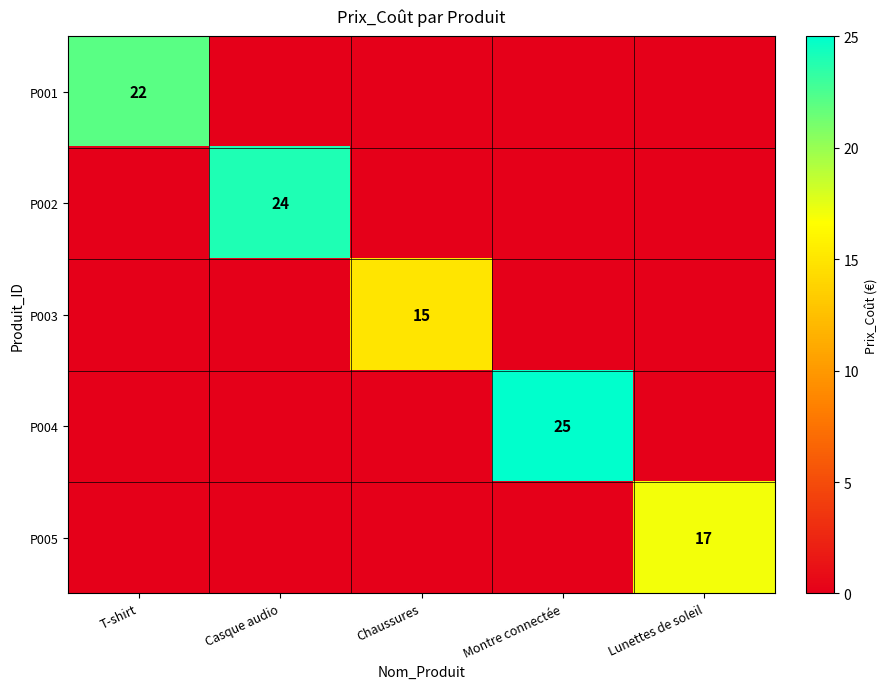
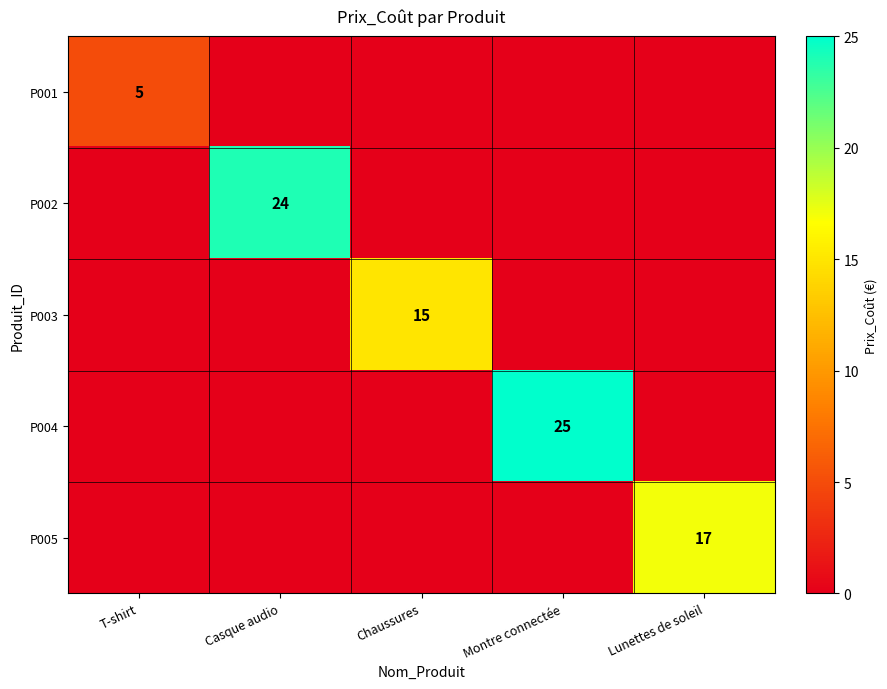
  {
    "P001": {
-     "T-shirt": 22
+     "T-shirt": 5
    },
    "P002": {
      "Casque audio": 24
    },
    "P003": {
      "Chaussures": 15
    },
    "P004": {
      "Montre connectée": 25
    },
    "P005": {
      "Lunettes de soleil": 17
    }
  }
